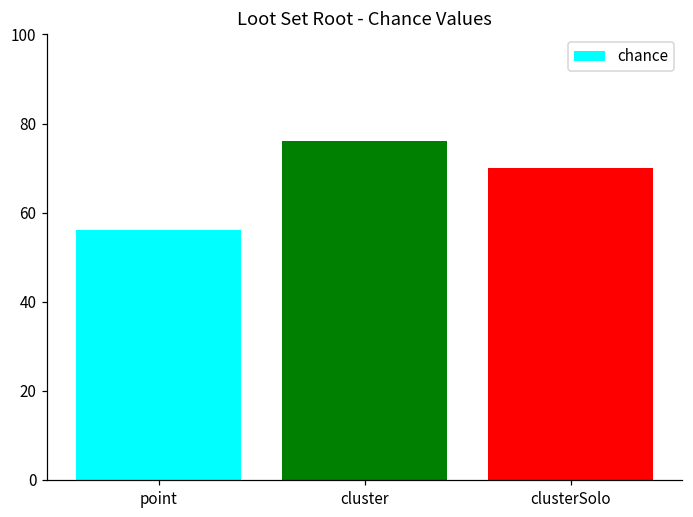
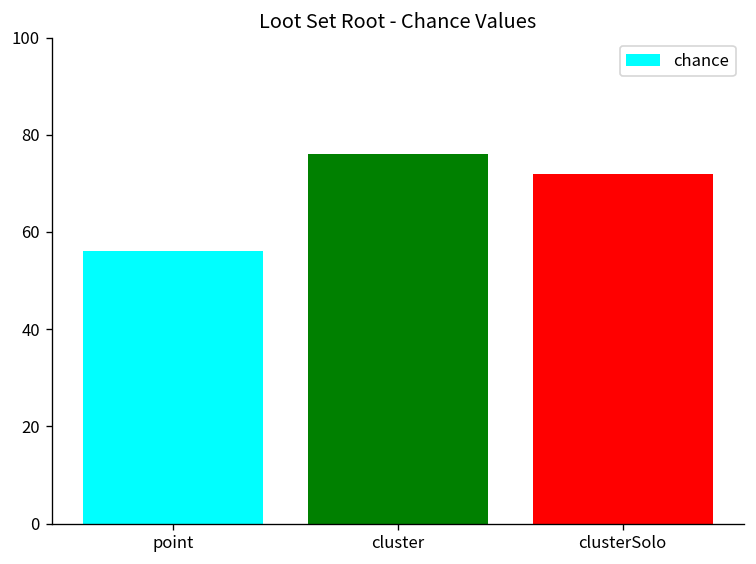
  {
    "point": 56,
    "cluster": 76,
-   "clusterSolo": 70
+   "clusterSolo": 72
  }
